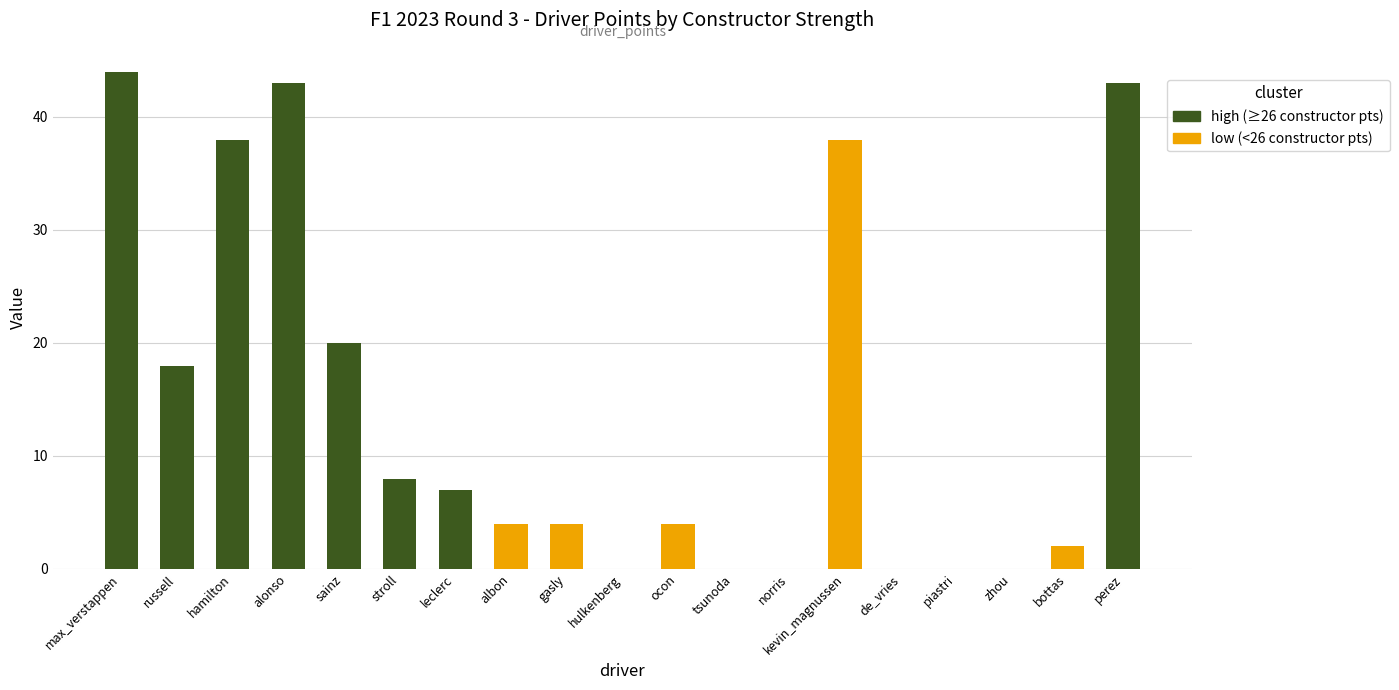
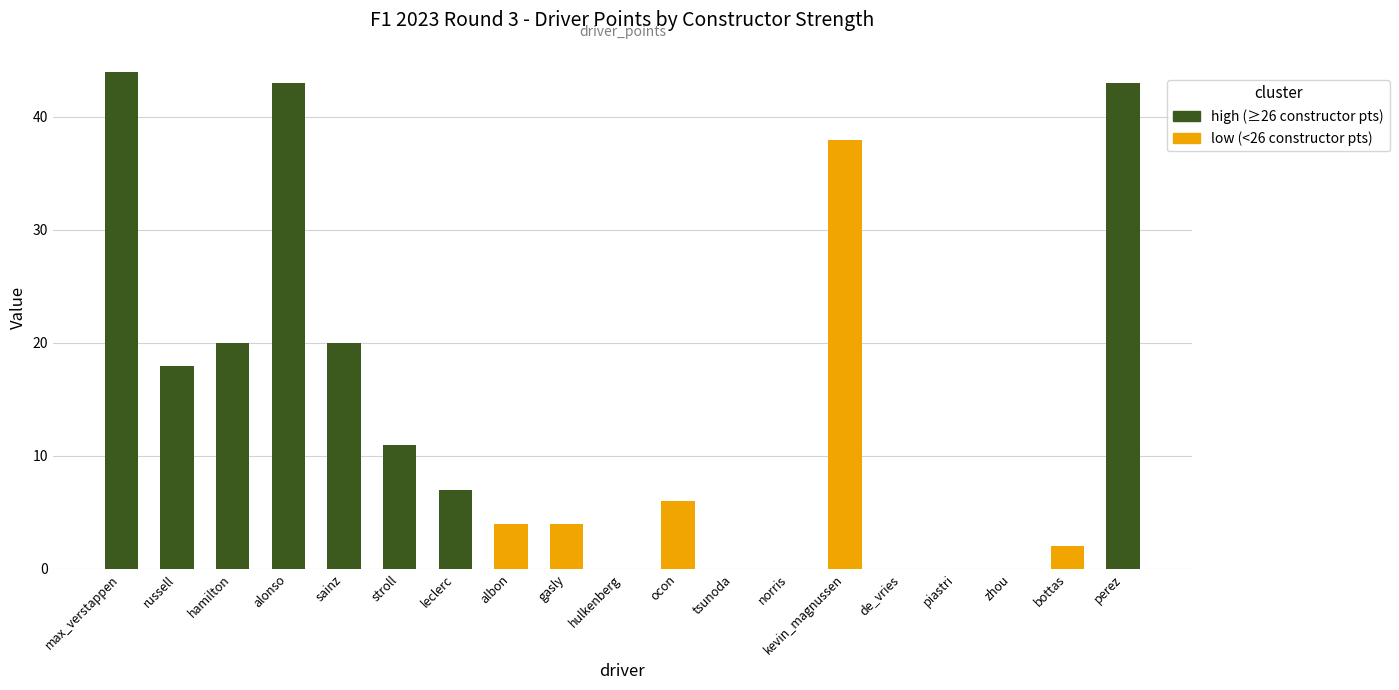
  {
    "max_verstappen": 44,
    "russell": 18,
-   "hamilton": 38,
+   "hamilton": 20,
    "alonso": 43,
    "sainz": 20,
-   "stroll": 8,
+   "stroll": 11,
    "leclerc": 7,
    "albon": 4,
    "gasly": 4,
    "hulkenberg": 0,
-   "ocon": 4,
+   "ocon": 6,
    "tsunoda": 0,
    "norris": 0,
    "kevin_magnussen": 38,
    "de_vries": 0,
    "piastri": 0,
    "zhou": 0,
    "bottas": 2,
    "perez": 43
  }
